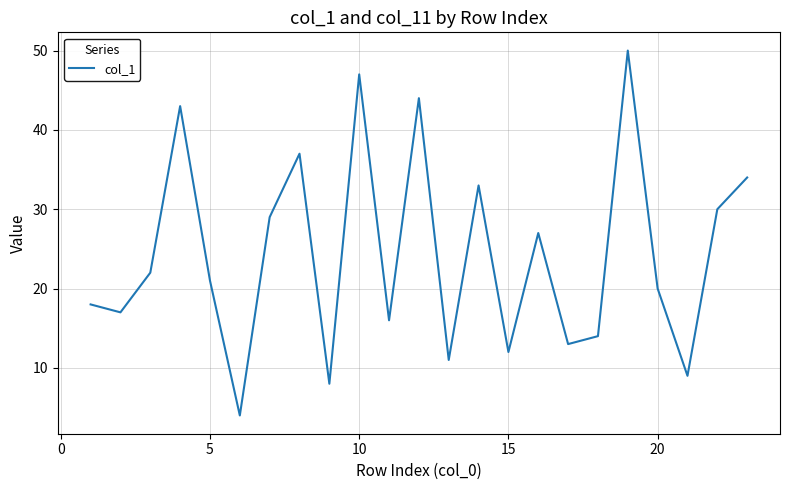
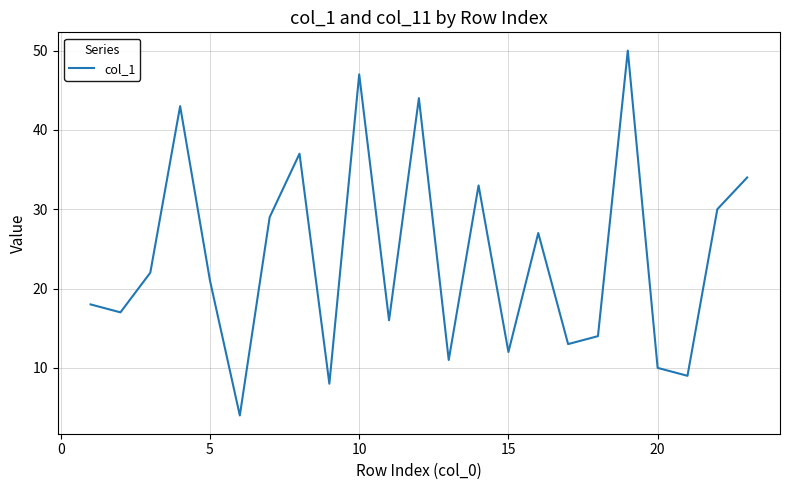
  {
    "5": 21,
    "10": 47,
    "15": 12,
-   "20": 20
+   "20": 10
  }
